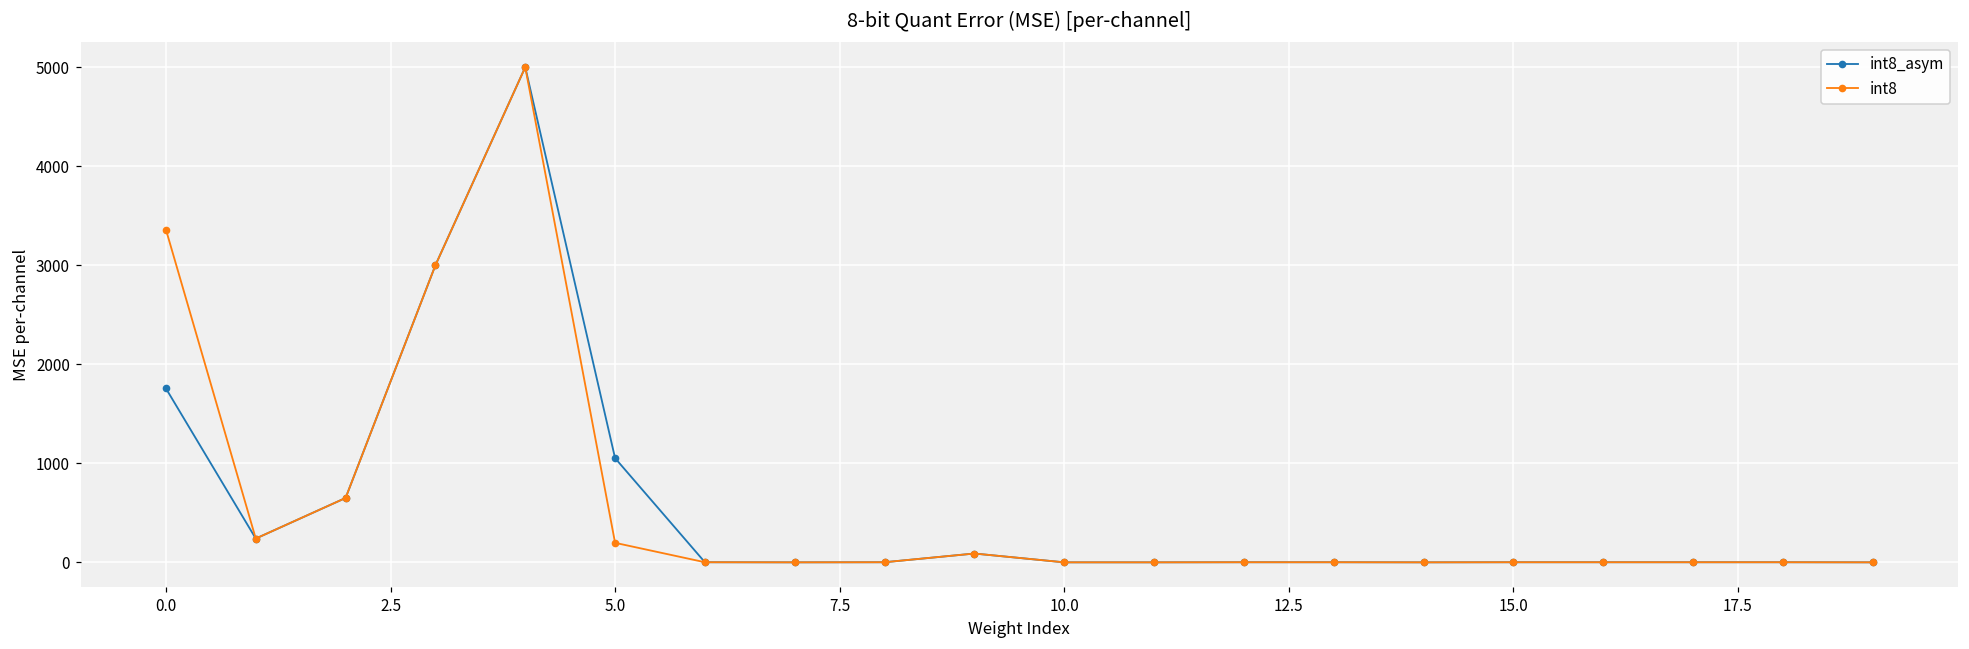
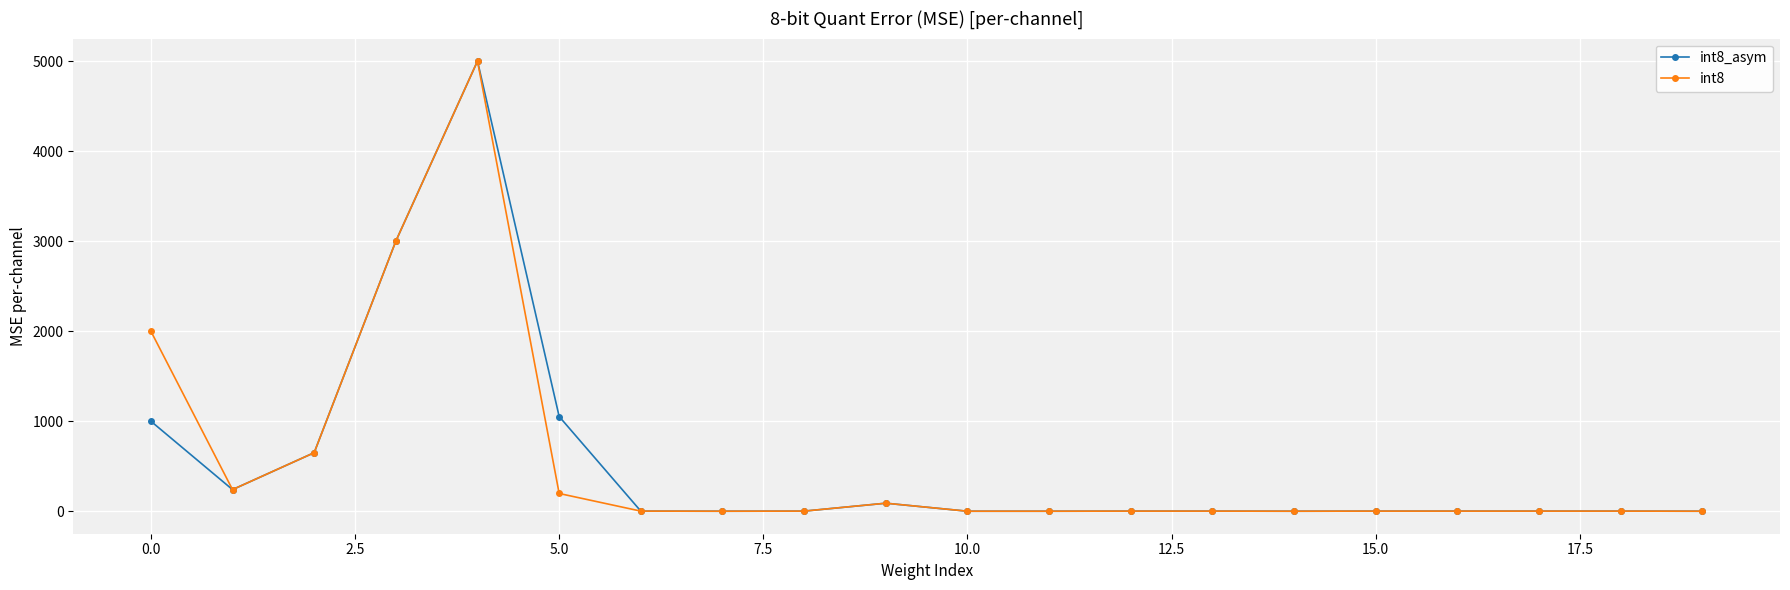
  {
    "int8_asym": {
-     "0.0": 1800,
+     "0.0": 1000,
      "5.0": 1100
    },
    "int8": {
-     "0.0": 3400,
+     "0.0": 2000,
      "5.0": 200
    }
  }
